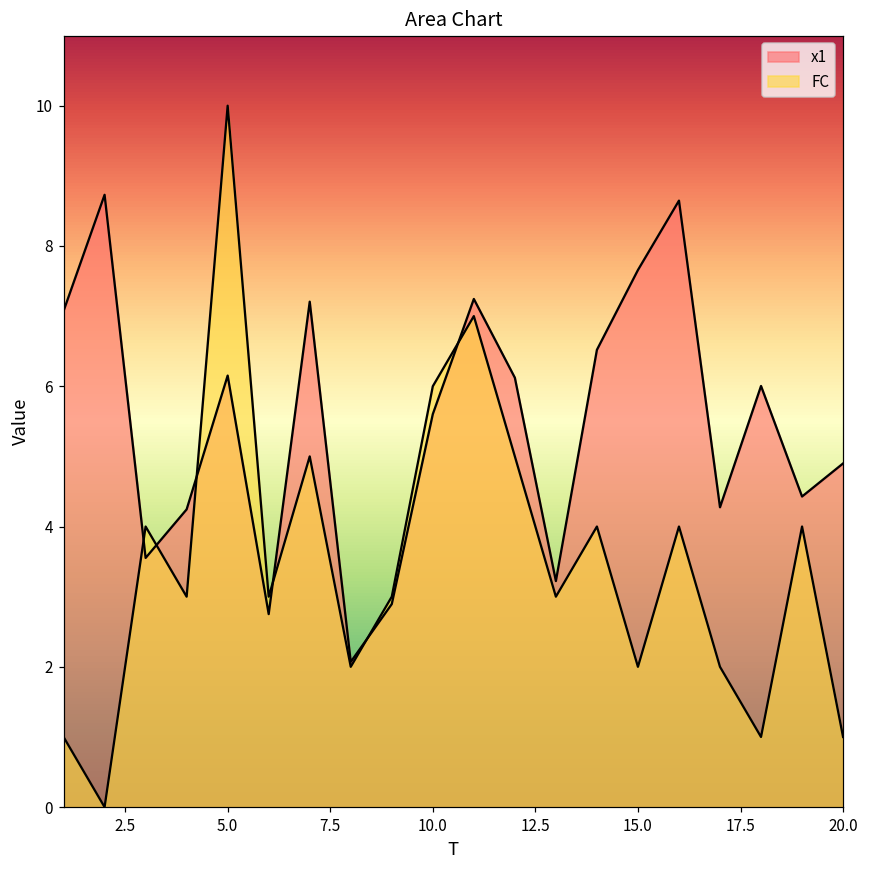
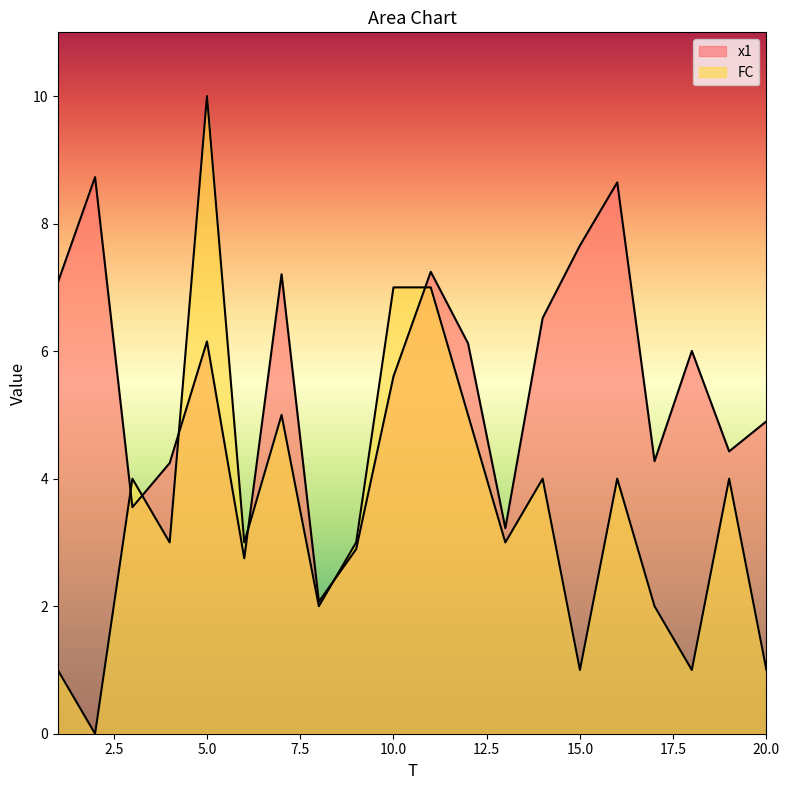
  {
    "x1": {
      "5.0": 6.2,
      "10.0": 5.6,
      "15.0": 7.7,
      "20.0": 4.9
    },
    "FC": {
      "5.0": 10,
-     "10.0": 6,
-     "15.0": 2,
+     "10.0": 7,
+     "15.0": 1,
      "20.0": 1
    }
  }
